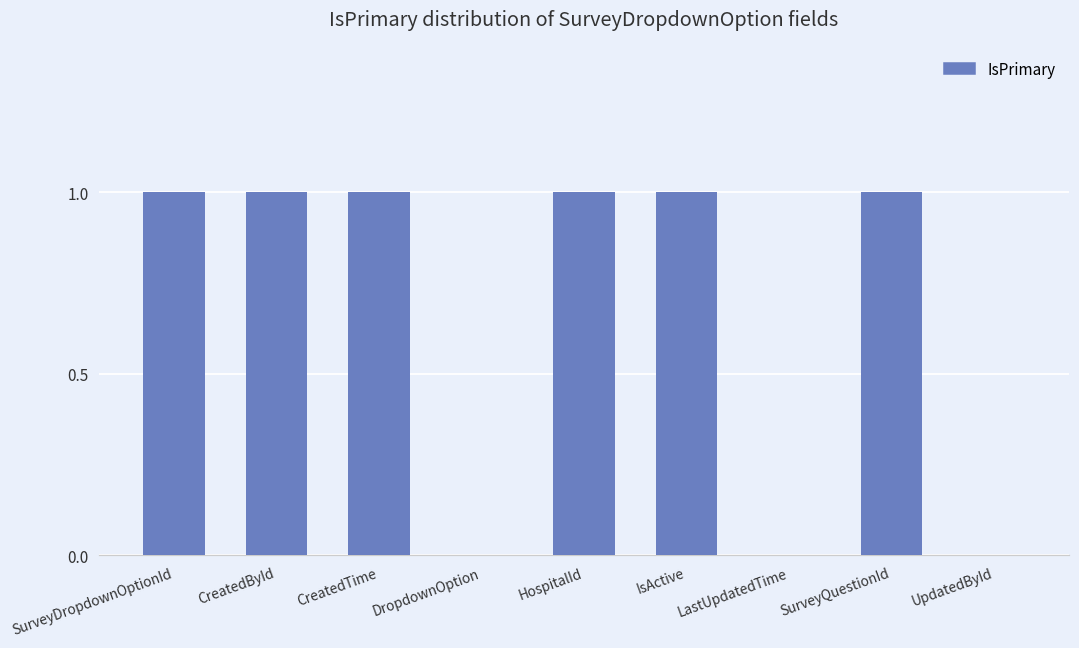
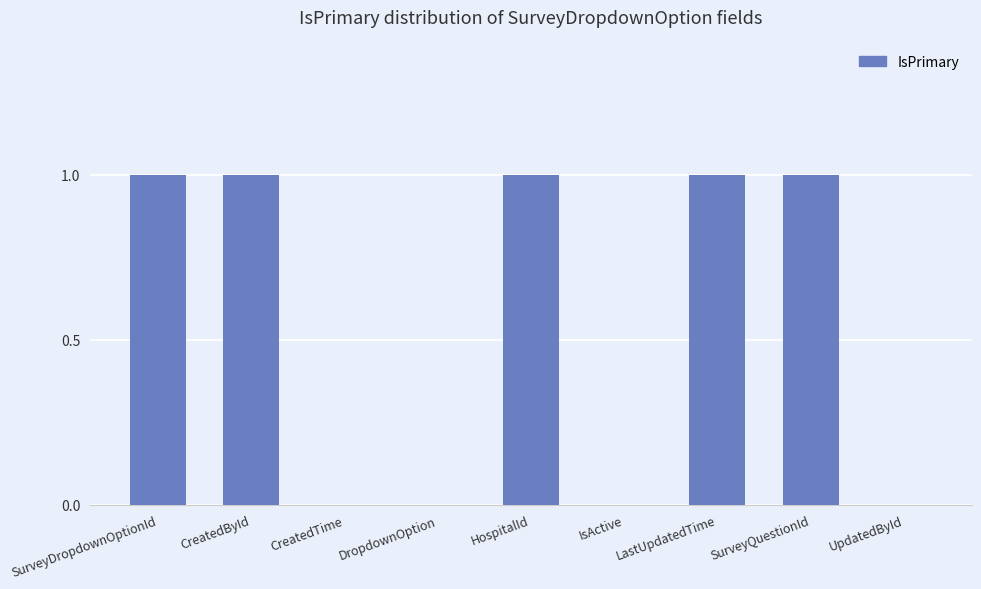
  {
    "SurveyDropdownOptionId": 1,
    "CreatedById": 1,
-   "CreatedTime": 1,
+   "CreatedTime": 0,
    "DropdownOption": 0,
    "HospitalId": 1,
-   "IsActive": 1,
-   "LastUpdatedTime": 0,
+   "IsActive": 0,
+   "LastUpdatedTime": 1,
    "SurveyQuestionId": 1,
    "UpdatedById": 0
  }
